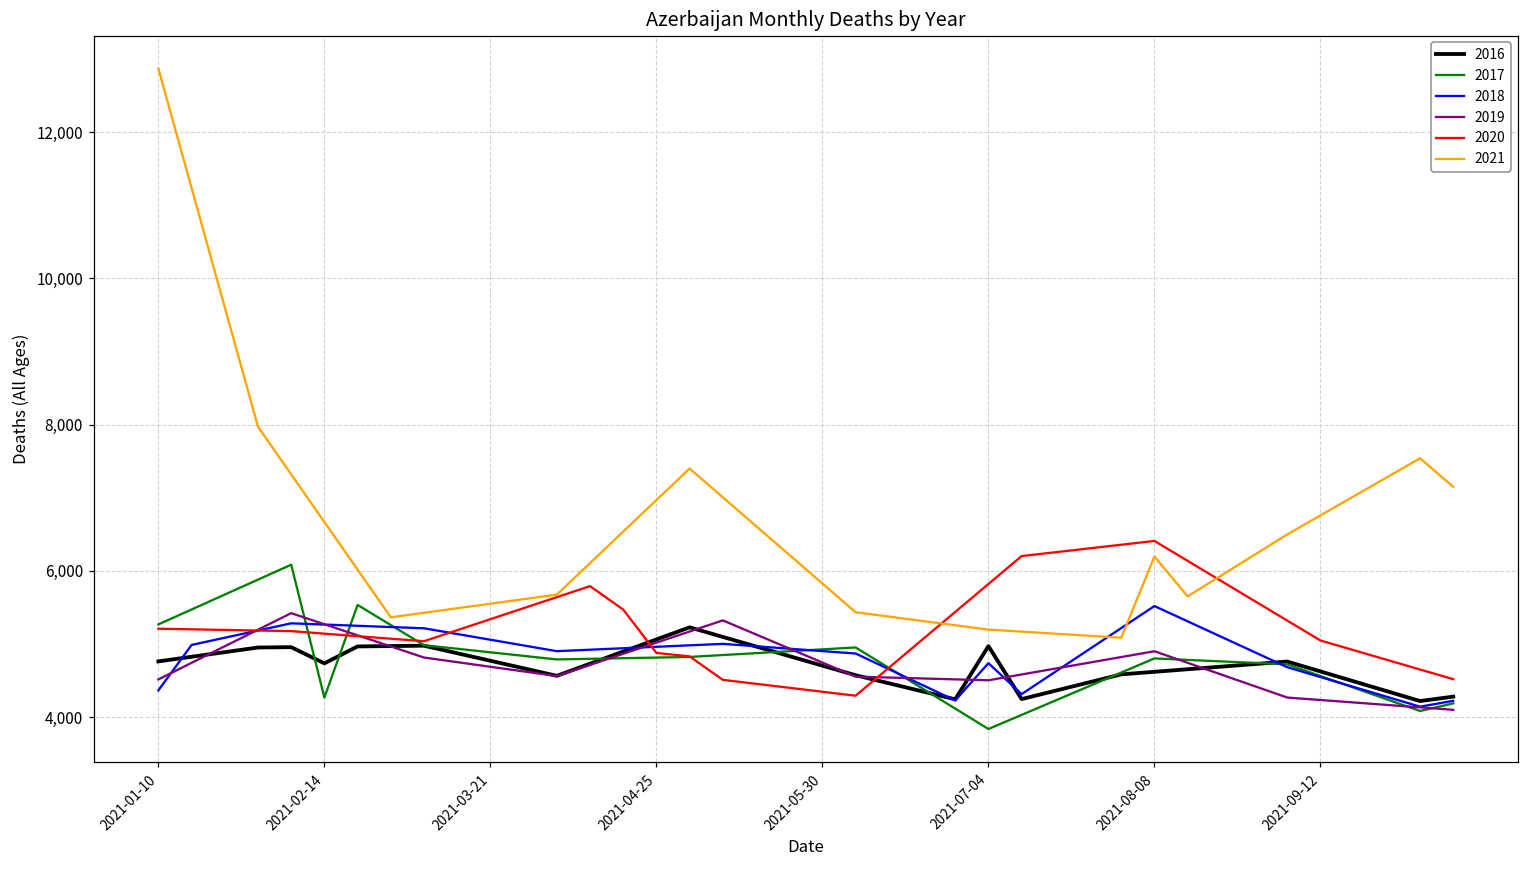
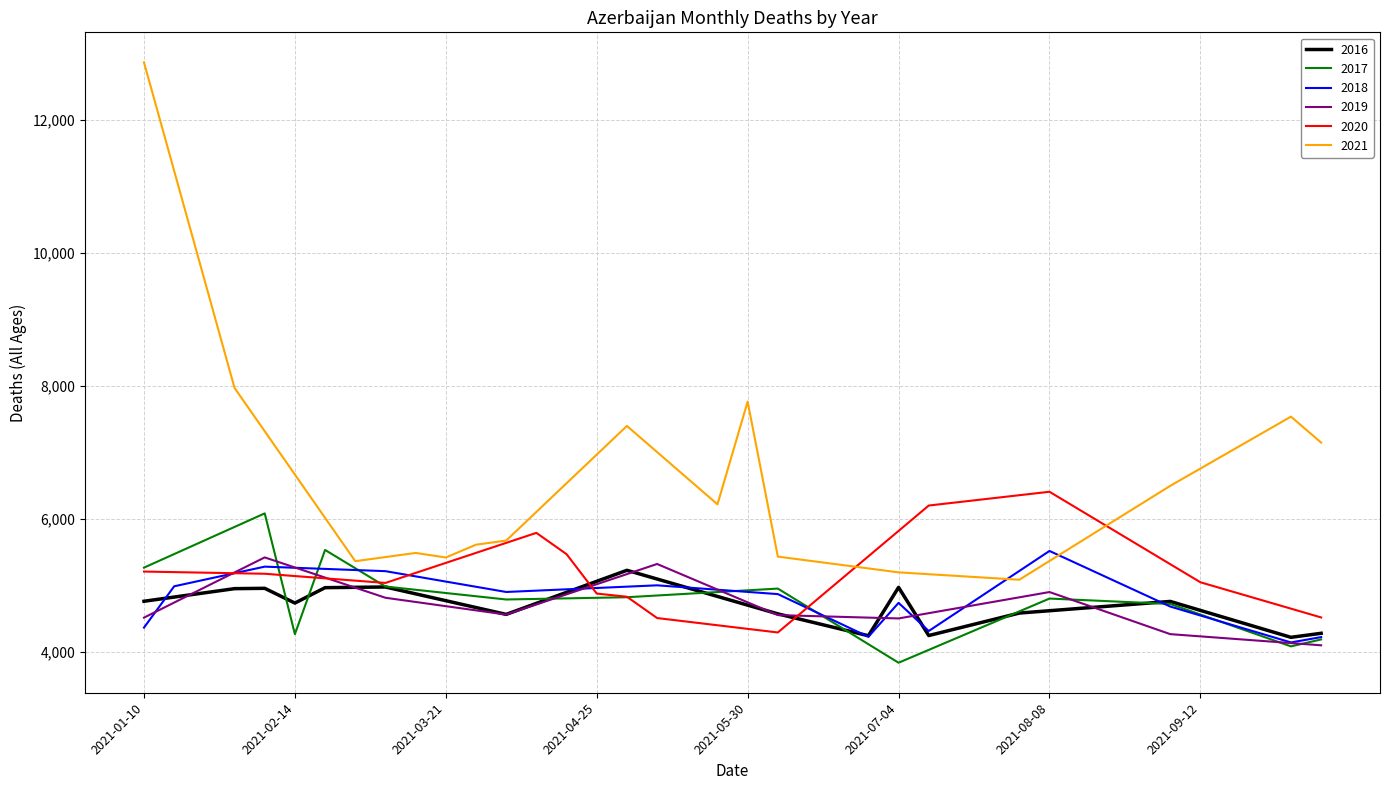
  {
    "2016": {
      "2021-01-10": "4,800",
      "2021-02-14": "4,700",
      "2021-03-21": "4,800",
      "2021-04-25": "5,100",
      "2021-05-30": "4,700",
      "2021-07-04": "5,000",
      "2021-08-08": "4,600",
      "2021-09-12": "4,600"
    },
    "2017": {
      "2021-01-10": "5,300",
      "2021-02-14": "4,300",
      "2021-03-21": "4,900",
      "2021-04-25": "4,800",
      "2021-07-04": "3,800",
      "2021-08-08": "4,800"
    },
    "2018": {
      "2021-01-10": "4,400",
      "2021-03-21": "5,100",
      "2021-04-25": "5,000",
      "2021-07-04": "4,700",
      "2021-08-08": "5,500"
    },
    "2019": {
      "2021-01-10": "4,500",
      "2021-03-21": "4,700",
      "2021-04-25": "5,000",
      "2021-05-30": "4,700",
      "2021-07-04": "4,500",
      "2021-08-08": "4,900",
      "2021-09-12": "4,200"
    },
    "2020": {
      "2021-01-10": "5,200",
      "2021-02-14": "5,100",
      "2021-03-21": "5,300",
      "2021-04-25": "4,900",
      "2021-05-30": "4,300",
      "2021-07-04": "5,800",
      "2021-08-08": "6,400",
      "2021-09-12": "5,000"
    },
    "2021": {
      "2021-01-10": "12,900",
      "2021-02-14": "6,700",
-     "2021-03-21": "5,600",
+     "2021-03-21": "5,400",
      "2021-04-25": "7,000",
-     "2021-05-30": "5,800",
+     "2021-05-30": "7,800",
      "2021-07-04": "5,200",
-     "2021-08-08": "6,200",
+     "2021-08-08": "5,400",
      "2021-09-12": "6,800"
    }
  }
